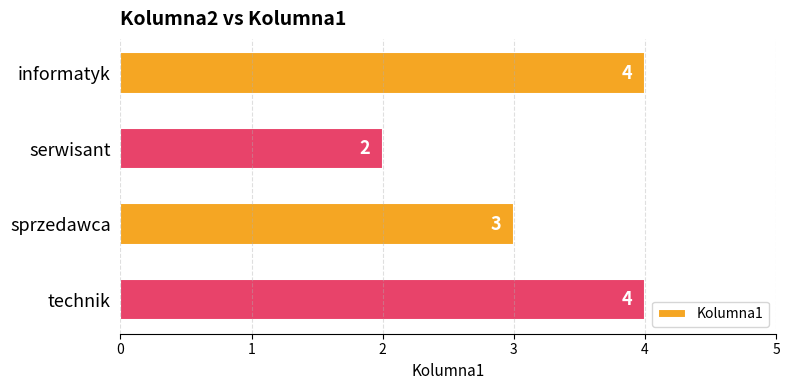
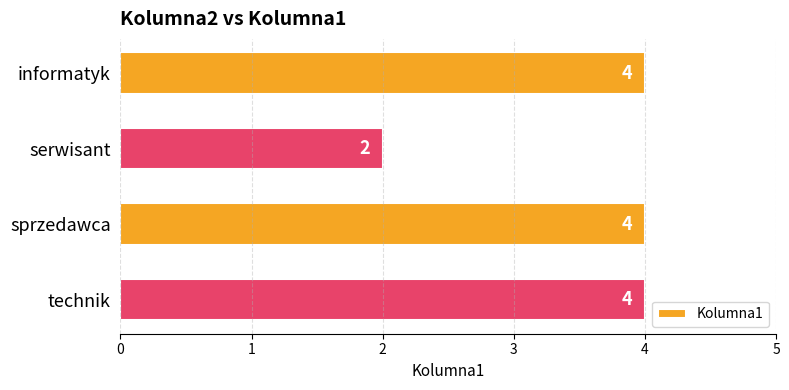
  {
    "informatyk": 4,
    "serwisant": 2,
-   "sprzedawca": 3,
+   "sprzedawca": 4,
    "technik": 4
  }
